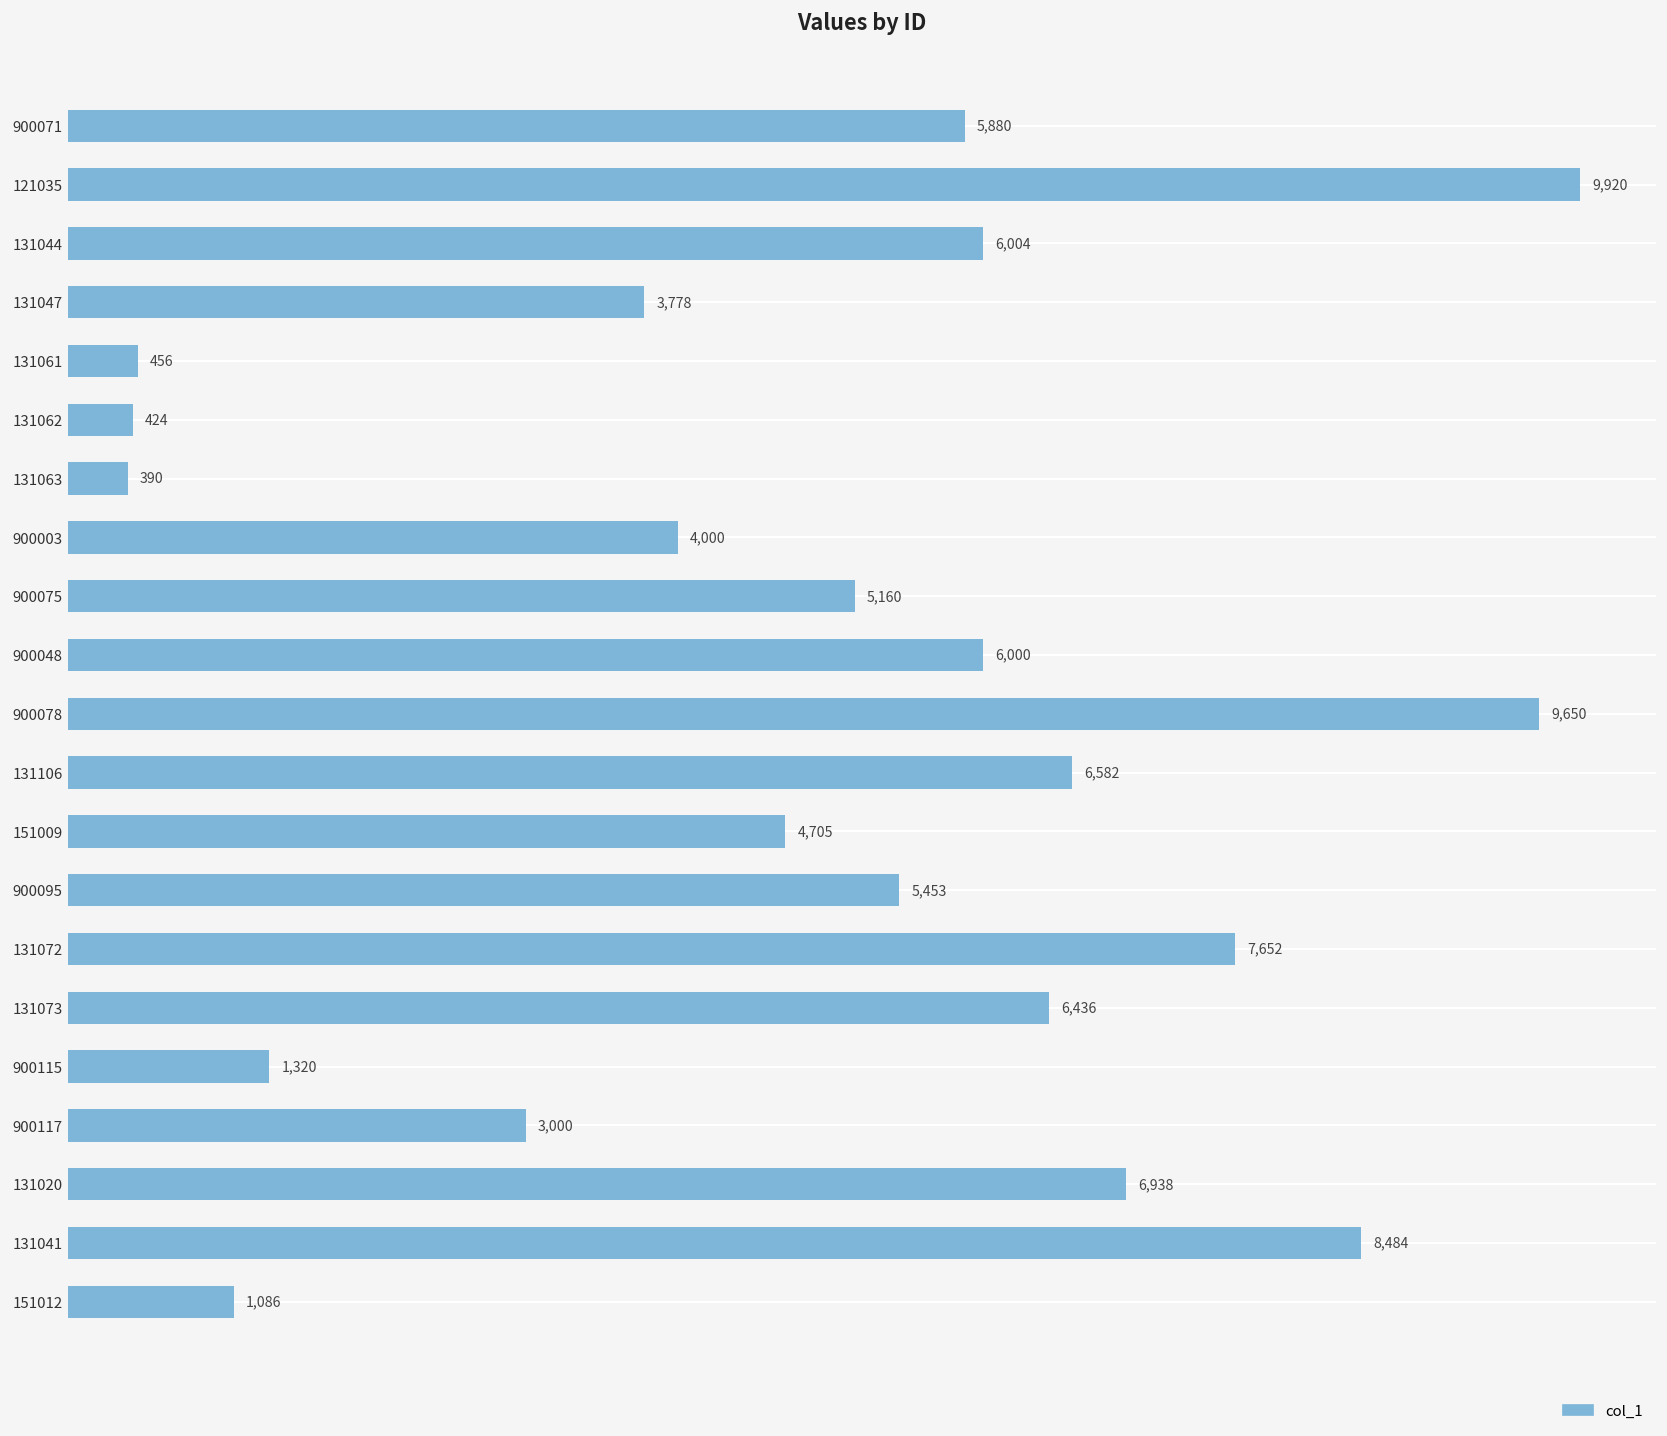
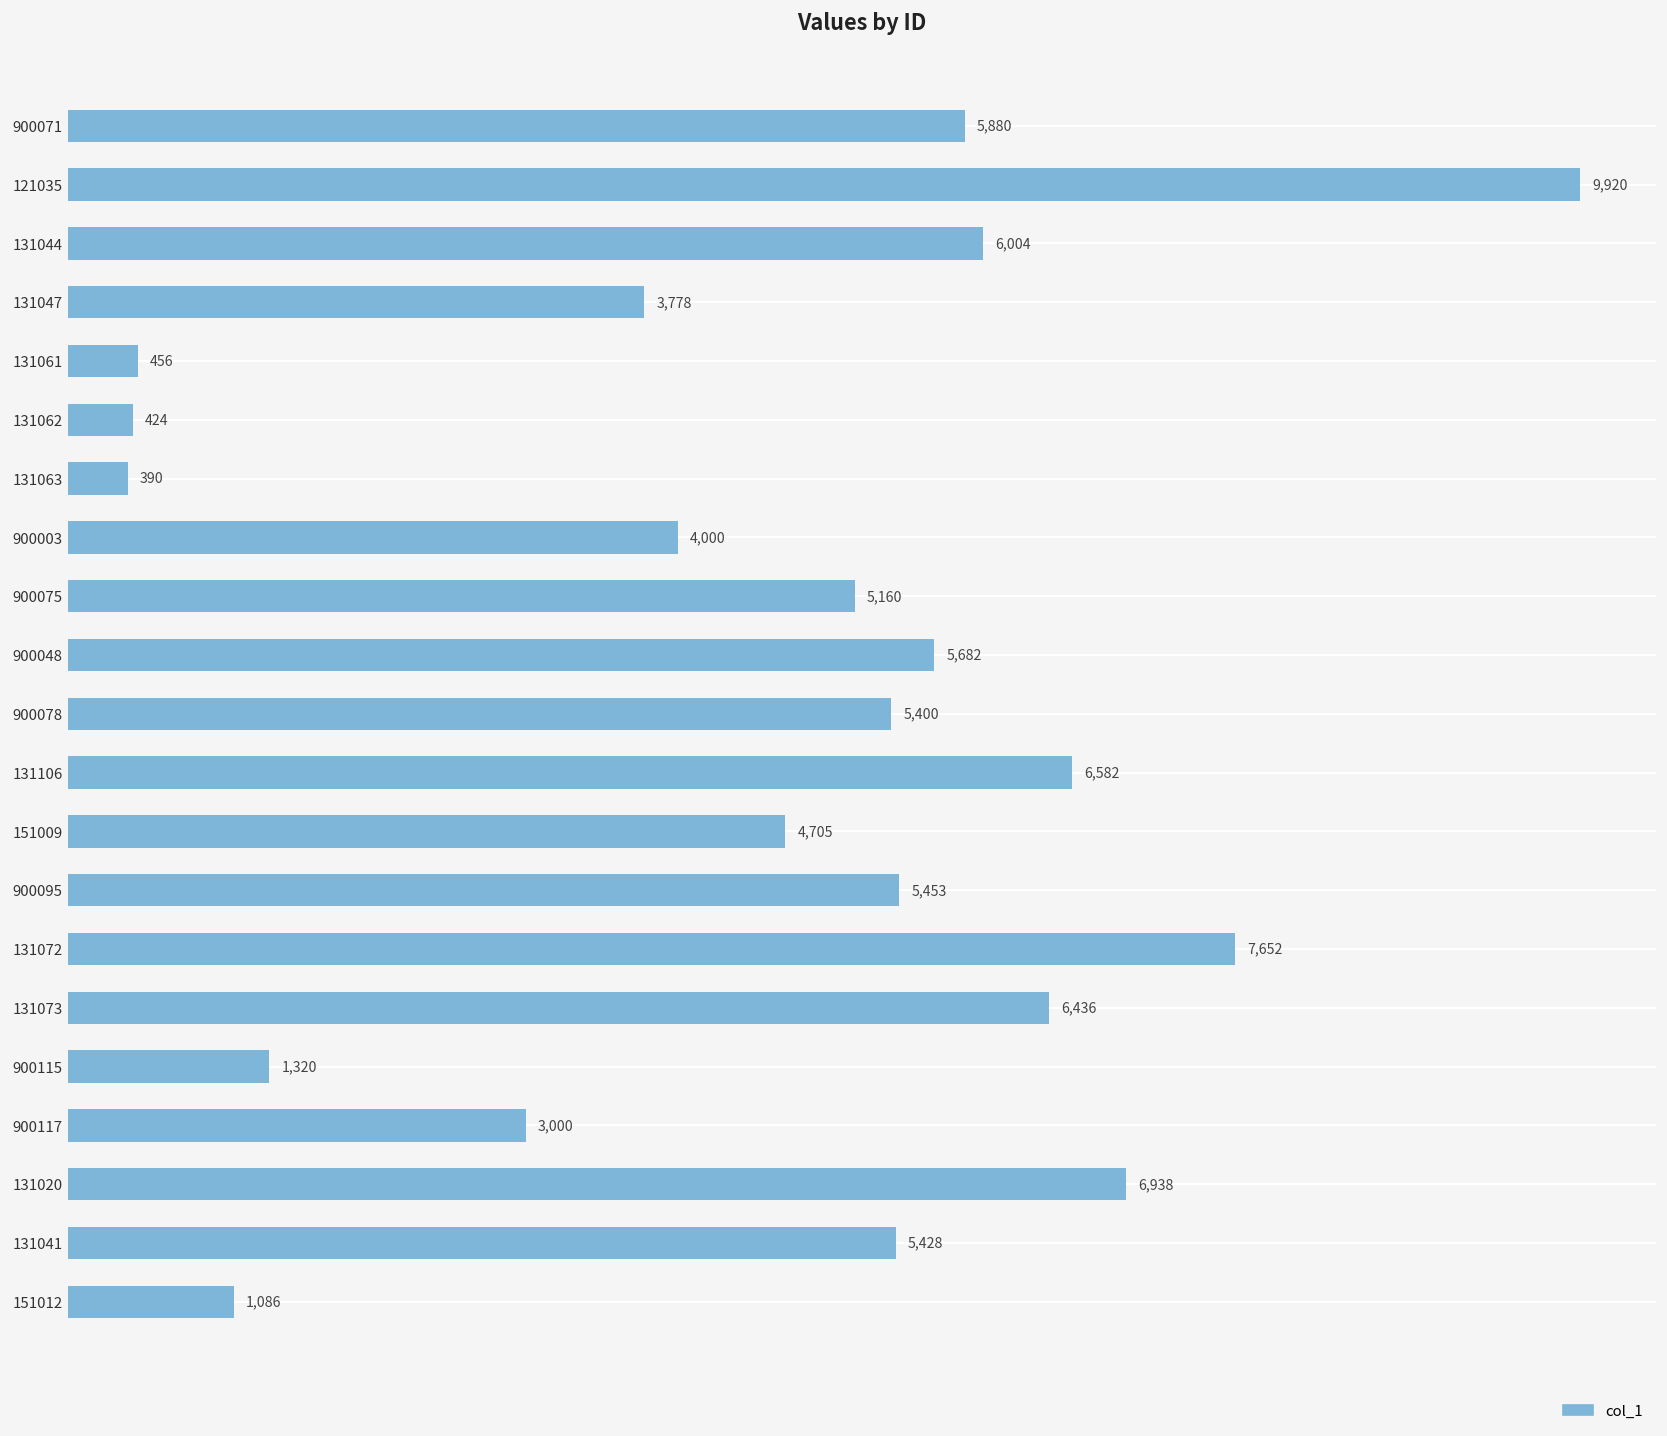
  {
    "900071": "5,880",
    "121035": "9,920",
    "131044": "6,004",
    "131047": "3,778",
    "131061": "456",
    "131062": "424",
    "131063": "390",
    "900003": "4,000",
    "900075": "5,160",
-   "900048": "6,000",
-   "900078": "9,650",
+   "900048": "5,682",
+   "900078": "5,400",
    "131106": "6,582",
    "151009": "4,705",
    "900095": "5,453",
    "131072": "7,652",
    "131073": "6,436",
    "900115": "1,320",
    "900117": "3,000",
    "131020": "6,938",
-   "131041": "8,484",
+   "131041": "5,428",
    "151012": "1,086"
  }
